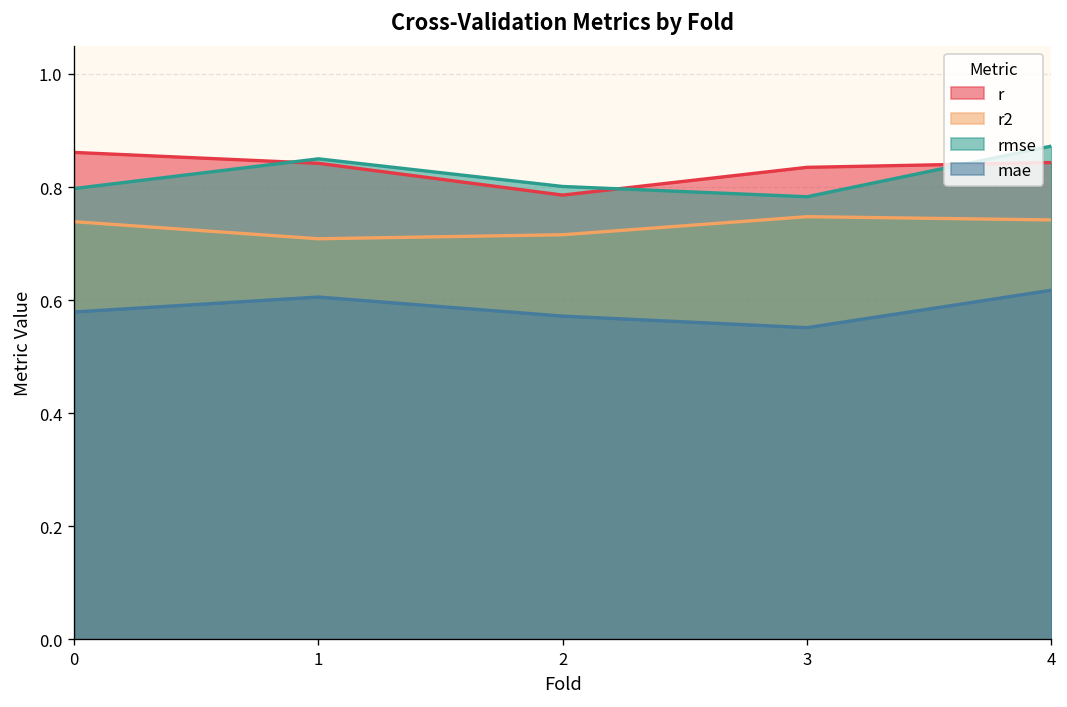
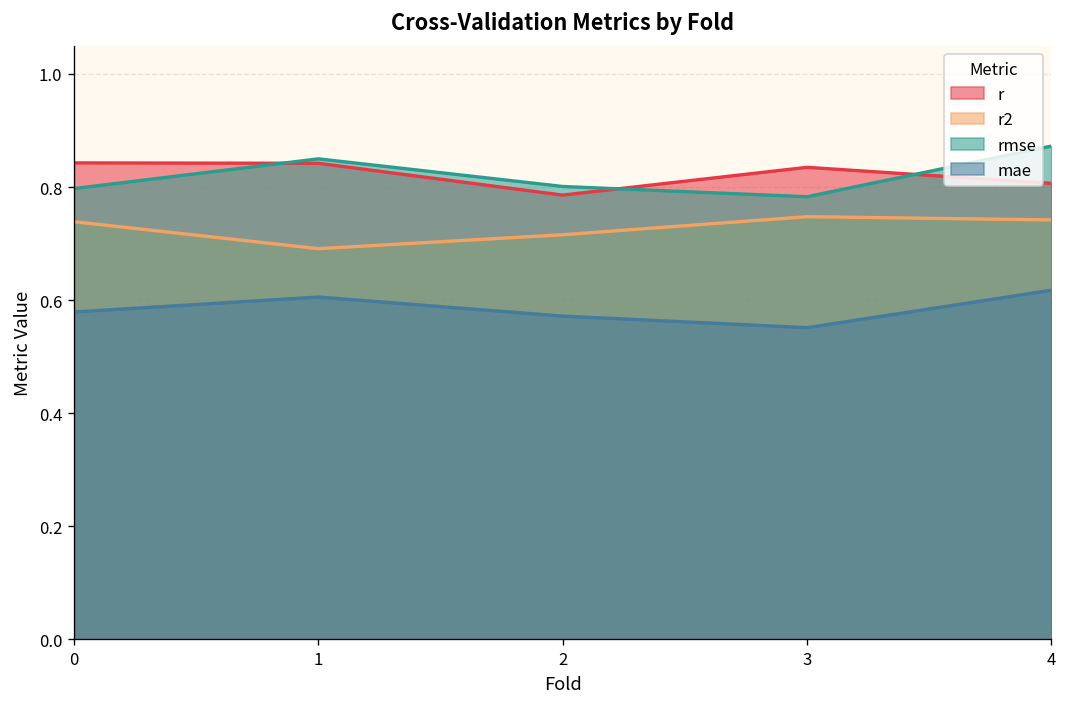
  {
    "r": {
-     "0": 0.86,
+     "0": 0.84,
      "1": 0.84,
      "2": 0.79,
      "3": 0.83,
-     "4": 0.84
+     "4": 0.81
    },
    "r2": {
      "0": 0.74,
-     "1": 0.71,
+     "1": 0.69,
      "2": 0.72,
      "3": 0.75,
      "4": 0.74
    }
  }
